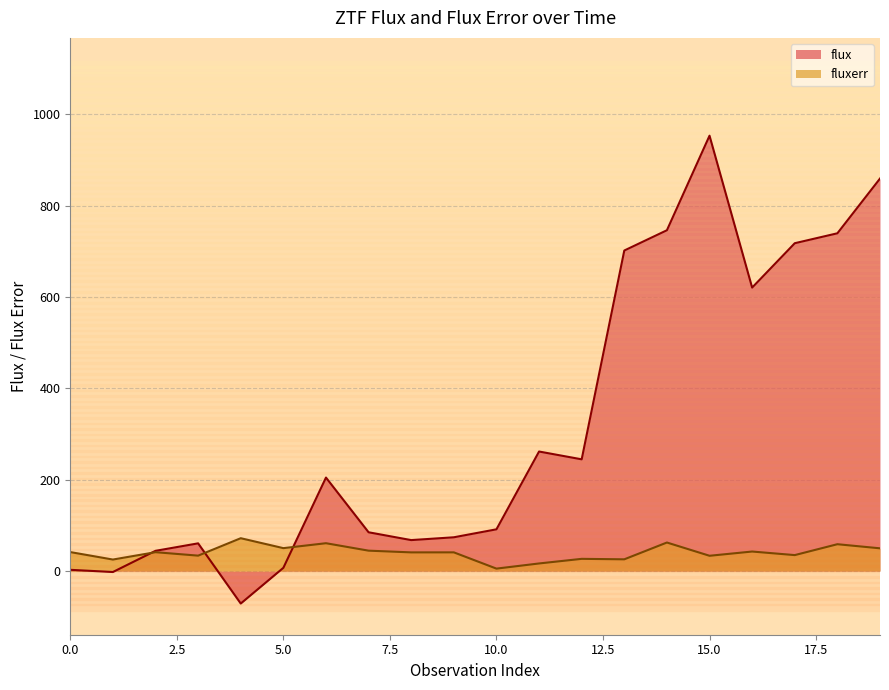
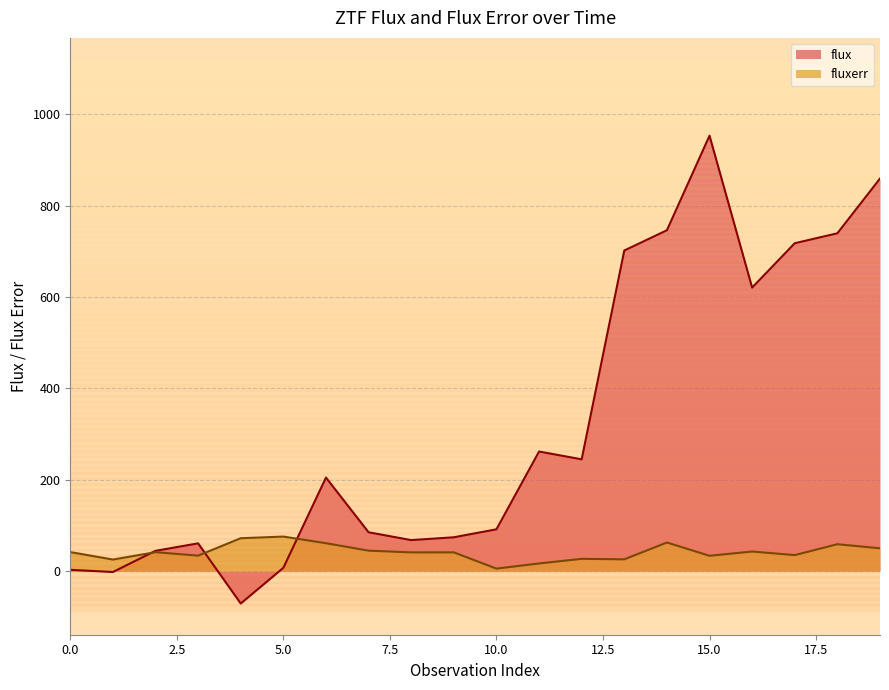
  {
    "fluxerr": {
      "0.0": 40,
-     "5.0": 50,
+     "5.0": 80,
      "10.0": 10,
      "15.0": 30
    }
  }
